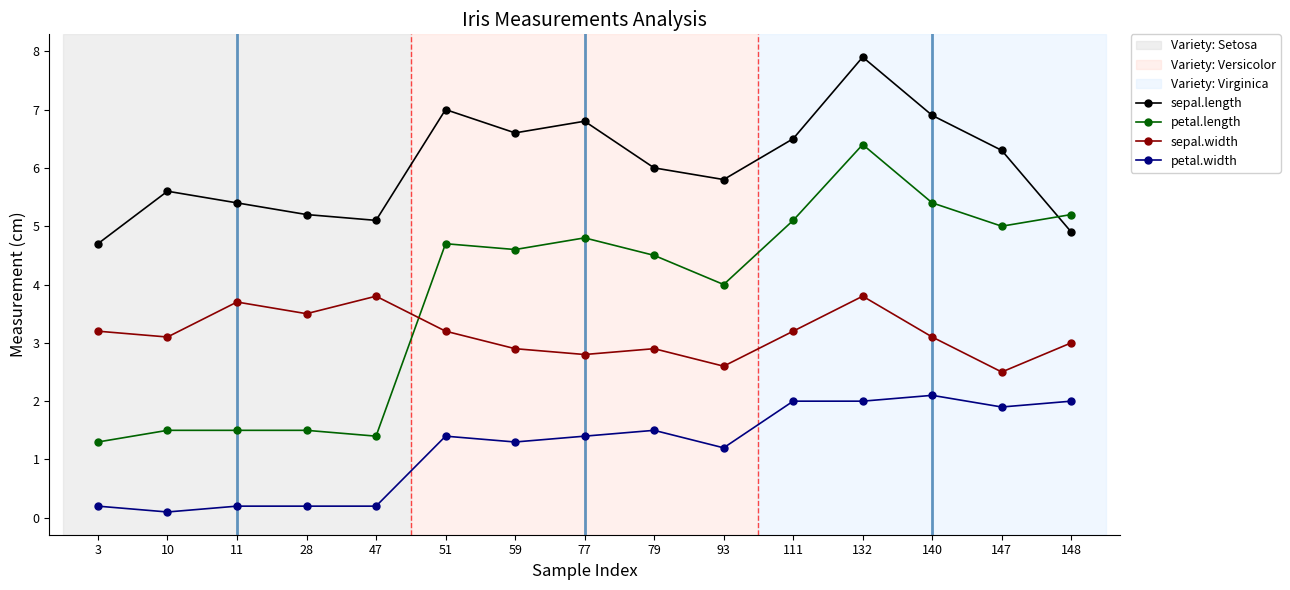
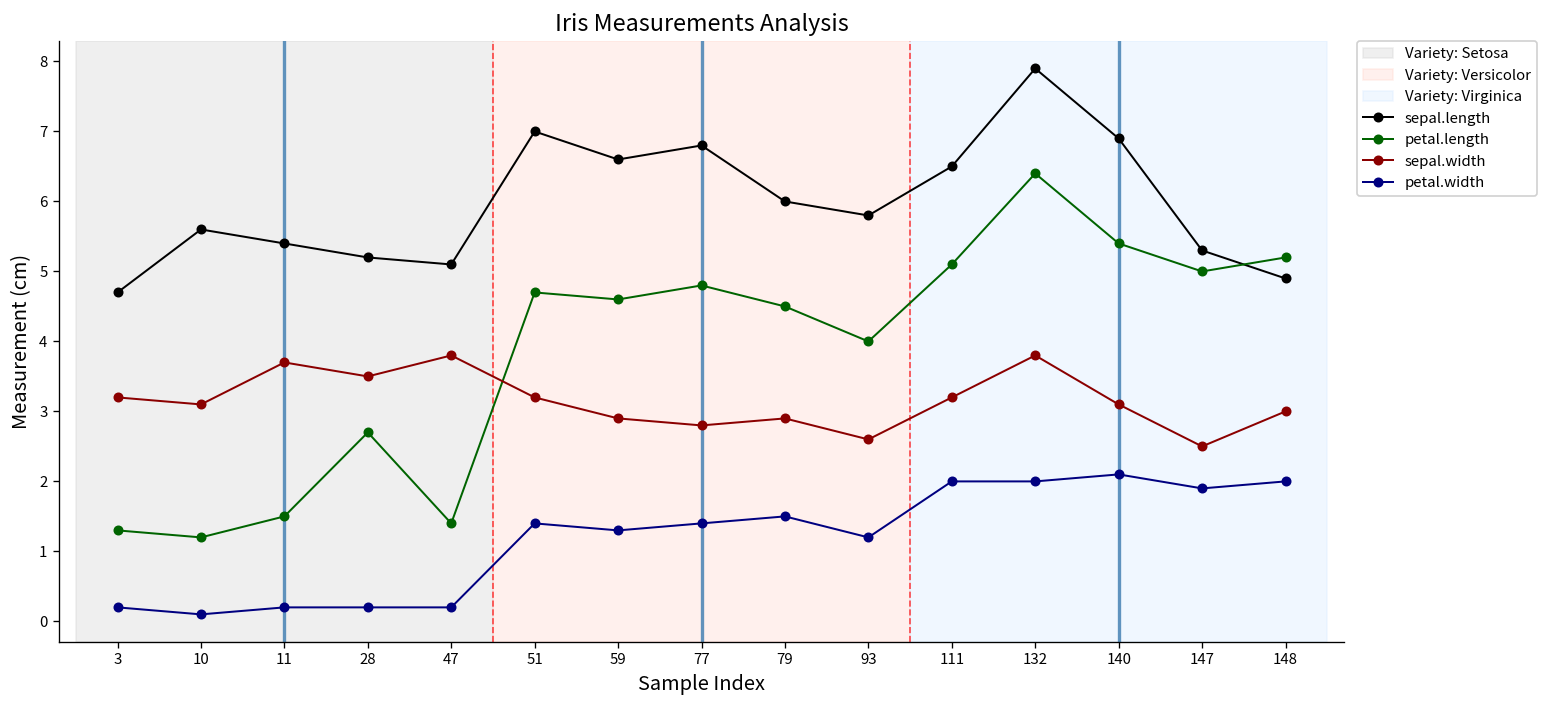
  {
    "sepal.length": {
      "3": 4.7,
      "10": 5.6,
      "11": 5.4,
      "28": 5.2,
      "47": 5.1,
      "51": 7.0,
      "59": 6.6,
      "77": 6.8,
      "79": 6.0,
      "93": 5.8,
      "111": 6.5,
      "132": 7.9,
      "140": 6.9,
-     "147": 6.3,
+     "147": 5.3,
      "148": 4.9
    },
    "petal.length": {
      "3": 1.3,
-     "10": 1.5,
+     "10": 1.2,
      "11": 1.5,
-     "28": 1.5,
+     "28": 2.7,
      "47": 1.4,
      "51": 4.7,
      "59": 4.6,
      "77": 4.8,
      "79": 4.5,
      "93": 4.0,
      "111": 5.1,
      "132": 6.4,
      "140": 5.4,
      "147": 5.0,
      "148": 5.2
    },
    "sepal.width": {
      "3": 3.2,
      "10": 3.1,
      "11": 3.7,
      "28": 3.5,
      "47": 3.8,
      "51": 3.2,
      "59": 2.9,
      "77": 2.8,
      "79": 2.9,
      "93": 2.6,
      "111": 3.2,
      "132": 3.8,
      "140": 3.1,
      "147": 2.5,
      "148": 3.0
    },
    "petal.width": {
      "3": 0.2,
      "10": 0.1,
      "11": 0.2,
      "28": 0.2,
      "47": 0.2,
      "51": 1.4,
      "59": 1.3,
      "77": 1.4,
      "79": 1.5,
      "93": 1.2,
      "111": 2.0,
      "132": 2.0,
      "140": 2.1,
      "147": 1.9,
      "148": 2.0
    }
  }
